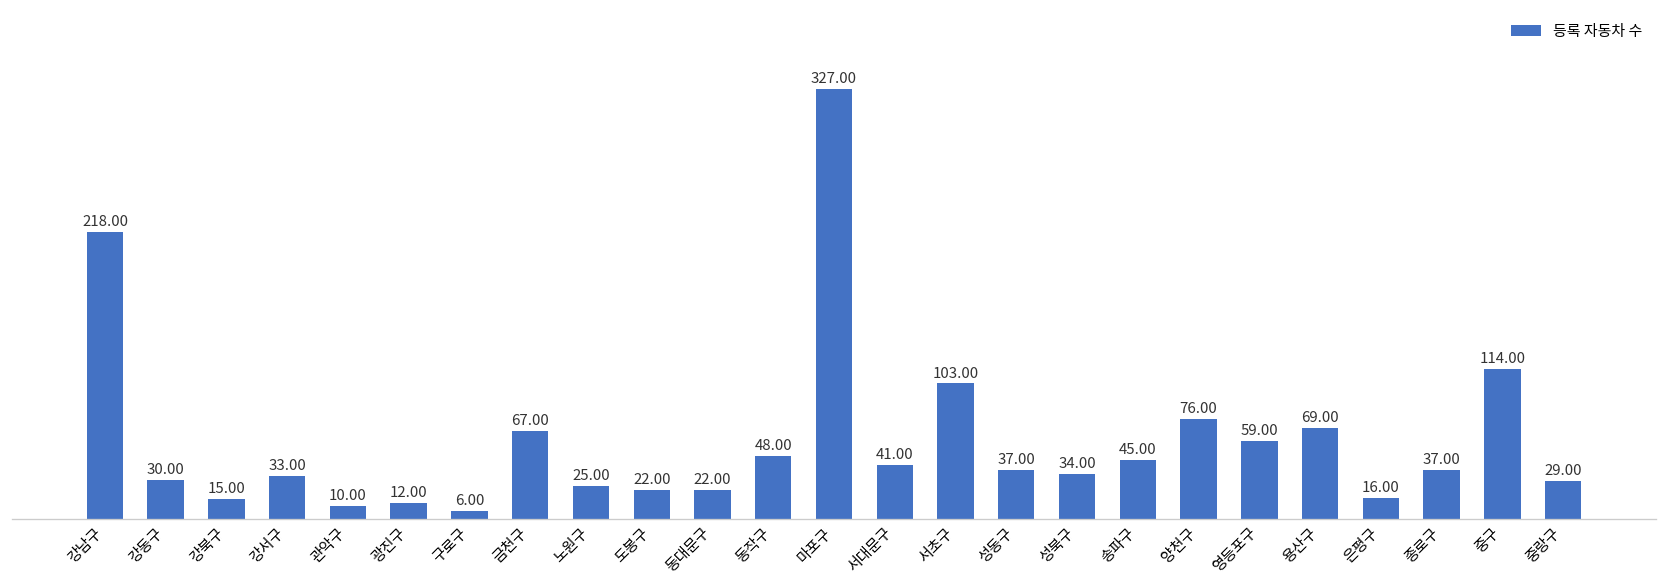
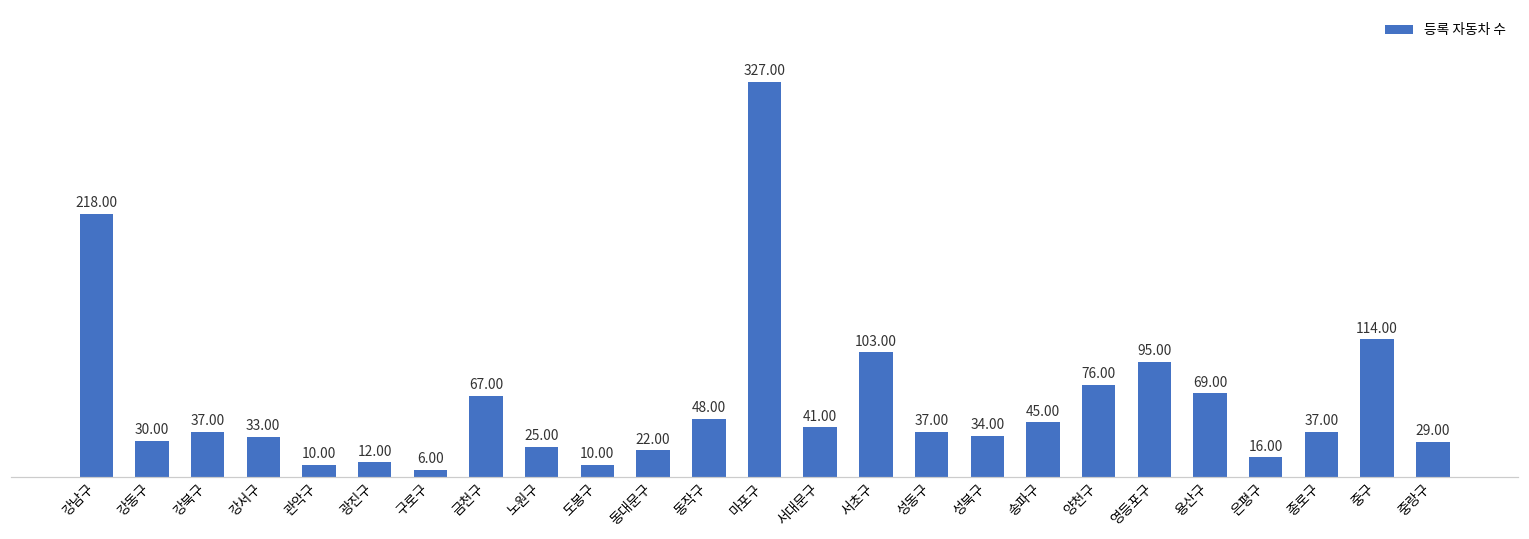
  {
    "강남구": 218.00,
    "강동구": 30.00,
-   "강북구": 15.00,
+   "강북구": 37.00,
    "강서구": 33.00,
    "관악구": 10.00,
    "광진구": 12.00,
    "구로구": 6.00,
    "금천구": 67.00,
    "노원구": 25.00,
-   "도봉구": 22.00,
+   "도봉구": 10.00,
    "동대문구": 22.00,
    "동작구": 48.00,
    "마포구": 327.00,
    "서대문구": 41.00,
    "서초구": 103.00,
    "성동구": 37.00,
    "성북구": 34.00,
    "송파구": 45.00,
    "양천구": 76.00,
-   "영등포구": 59.00,
+   "영등포구": 95.00,
    "용산구": 69.00,
    "은평구": 16.00,
    "종로구": 37.00,
    "중구": 114.00,
    "중랑구": 29.00
  }
